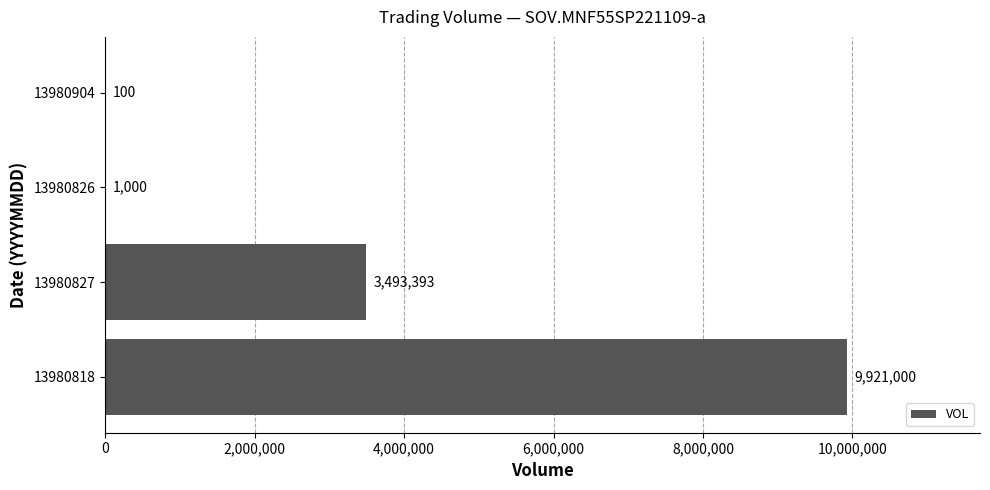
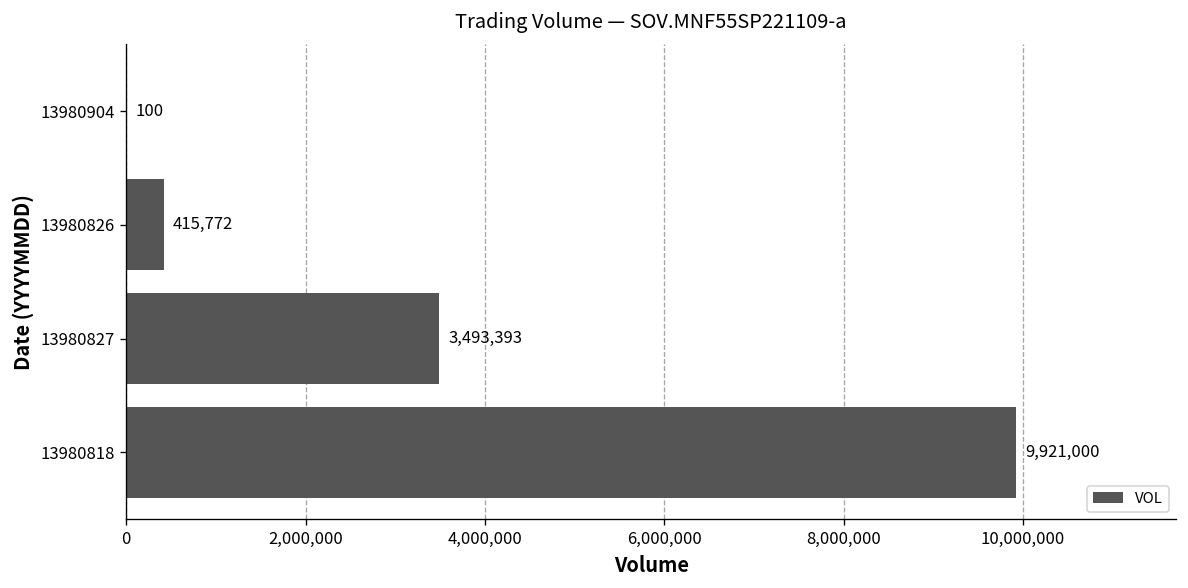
  {
    "13980904": "100",
-   "13980826": "1,000",
+   "13980826": "415,772",
    "13980827": "3,493,393",
    "13980818": "9,921,000"
  }
